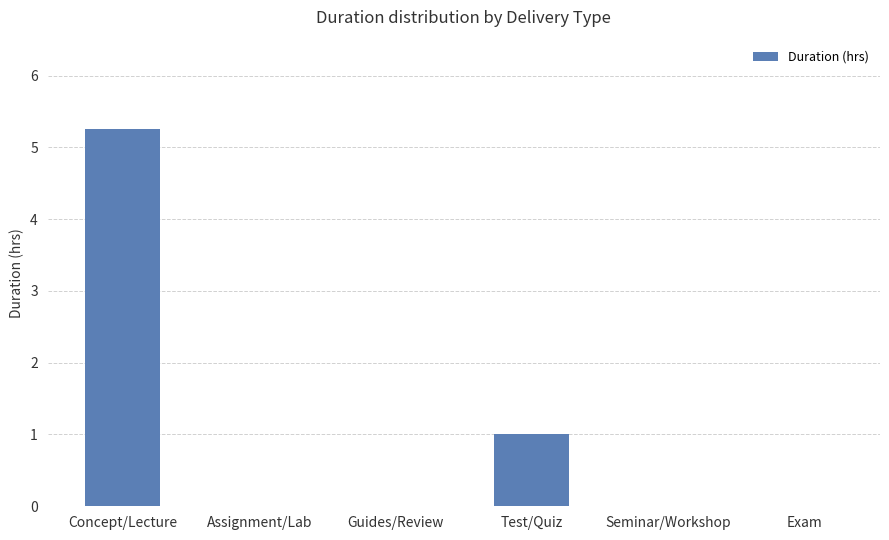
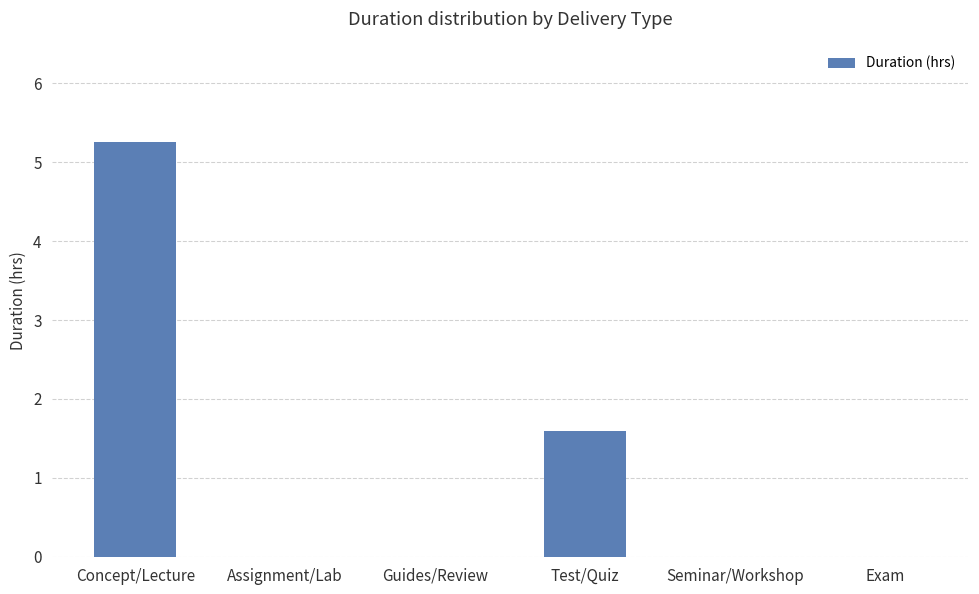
  {
    "Concept/Lecture": 5.3,
    "Assignment/Lab": 0.0,
    "Guides/Review": 0.0,
-   "Test/Quiz": 1.0,
+   "Test/Quiz": 1.6,
    "Seminar/Workshop": 0.0,
    "Exam": 0.0
  }
